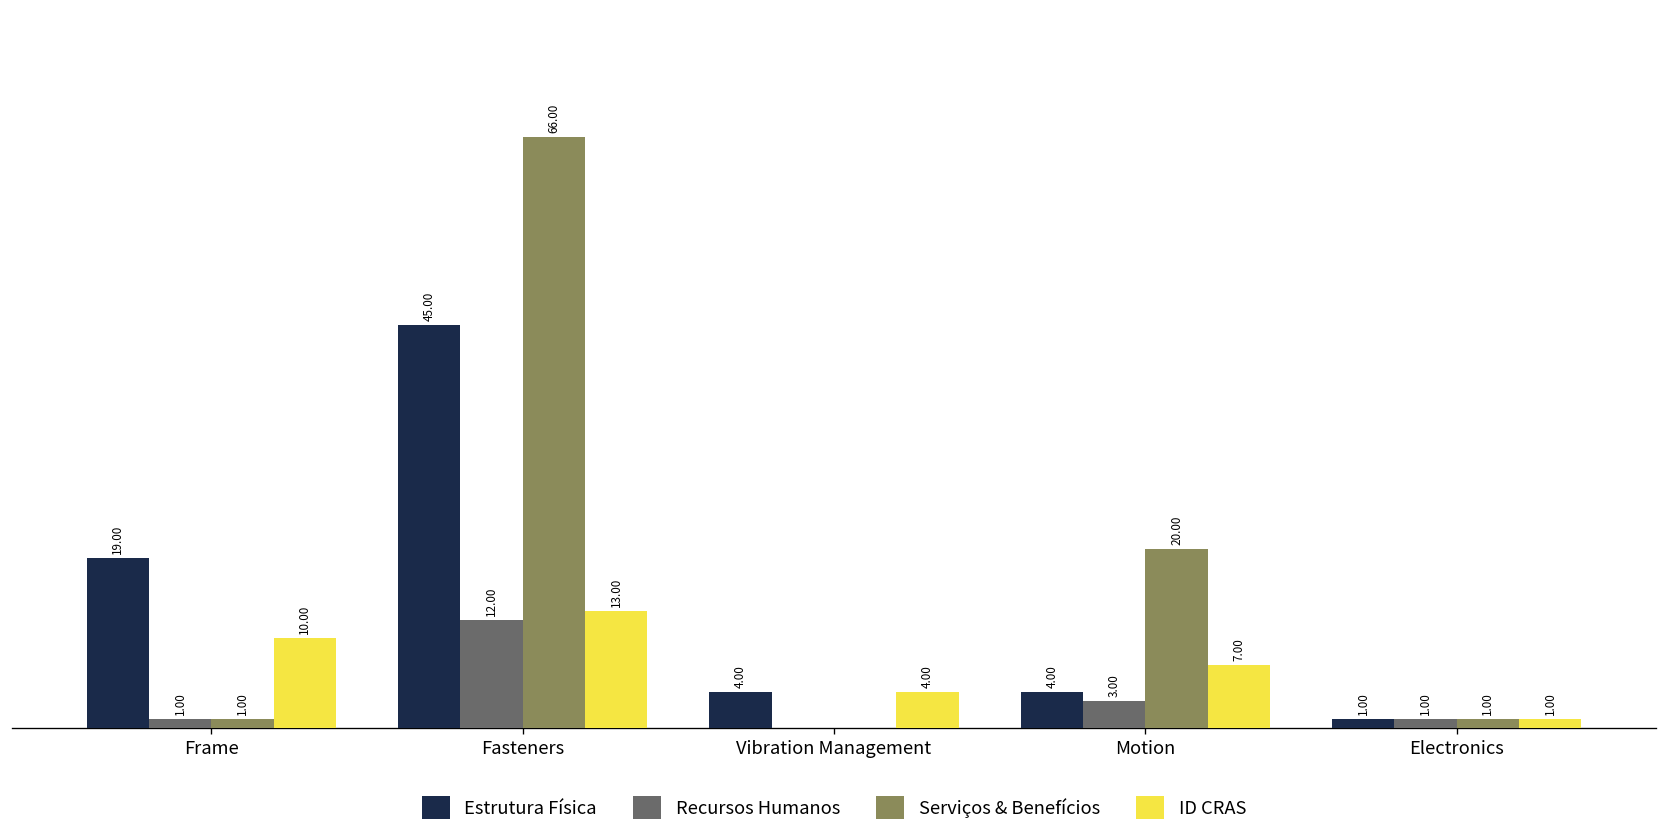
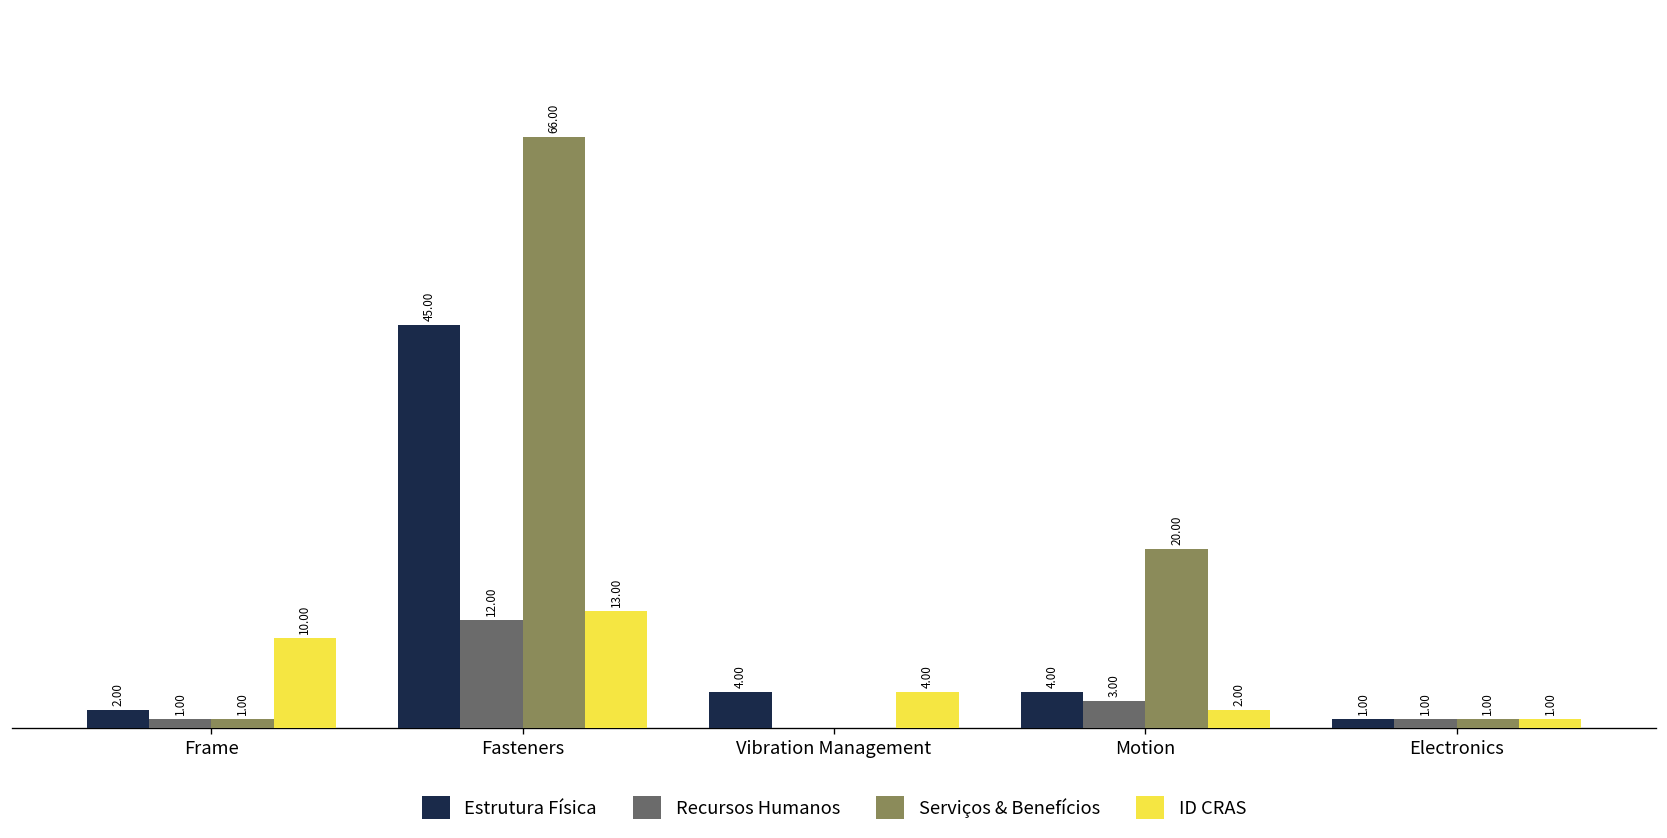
  {
    "Estrutura Física": {
-     "Frame": 19.00,
+     "Frame": 2.00,
      "Fasteners": 45.00,
      "Vibration Management": 4.00,
      "Motion": 4.00,
      "Electronics": 1.00
    },
    "ID CRAS": {
      "Frame": 10.00,
      "Fasteners": 13.00,
      "Vibration Management": 4.00,
-     "Motion": 7.00,
+     "Motion": 2.00,
      "Electronics": 1.00
    }
  }
